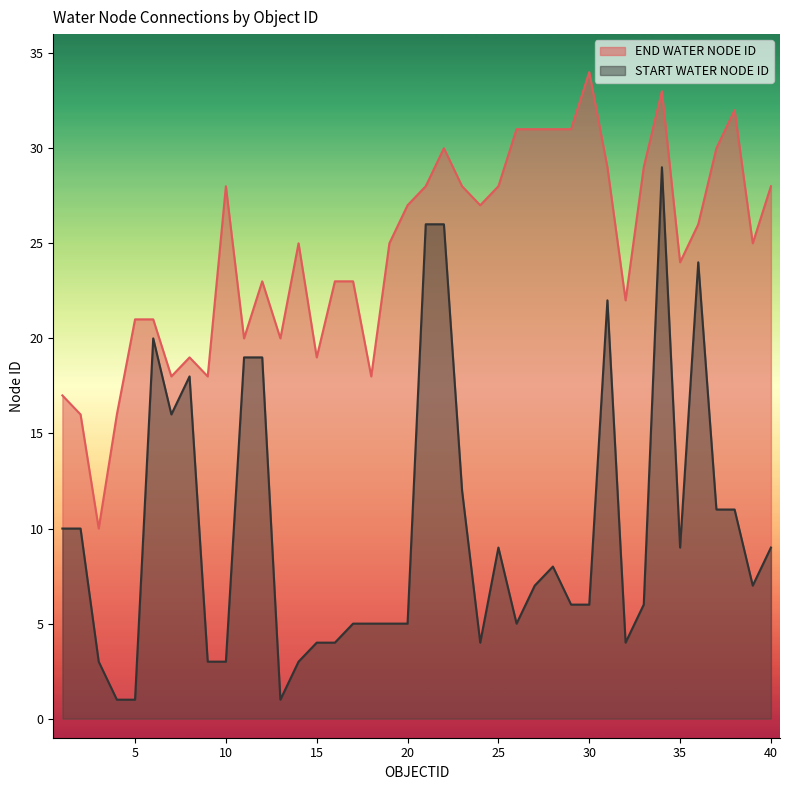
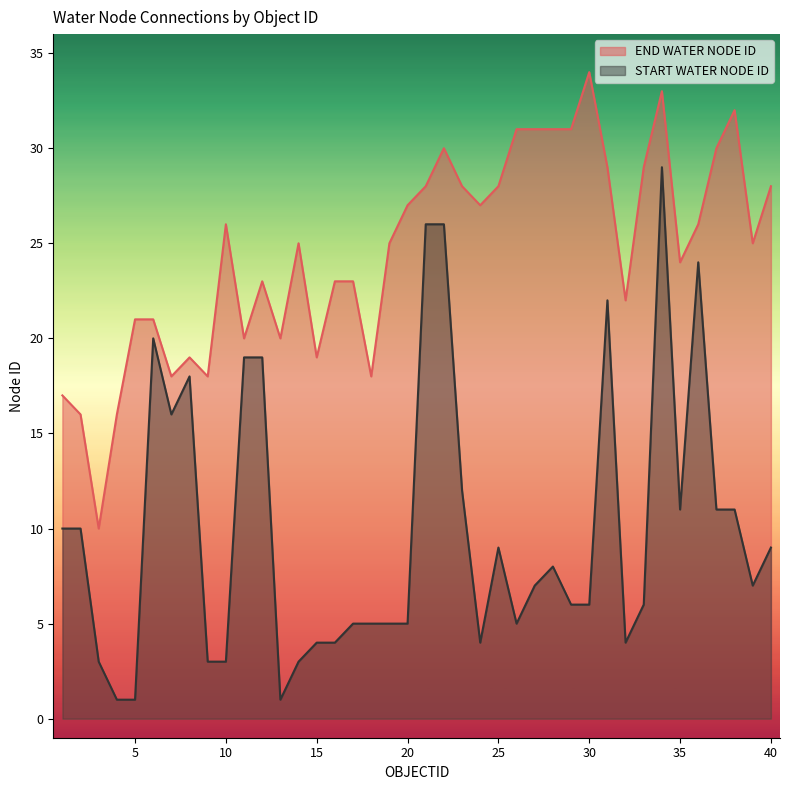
  {
    "END WATER NODE ID": {
      "5": 21,
-     "10": 28,
+     "10": 26,
      "15": 19,
      "20": 27,
      "25": 28,
      "30": 34,
      "35": 24,
      "40": 28
    },
    "START WATER NODE ID": {
      "5": 1,
      "10": 3,
      "15": 4,
      "20": 5,
      "25": 9,
      "30": 6,
-     "35": 9,
+     "35": 11,
      "40": 9
    }
  }
